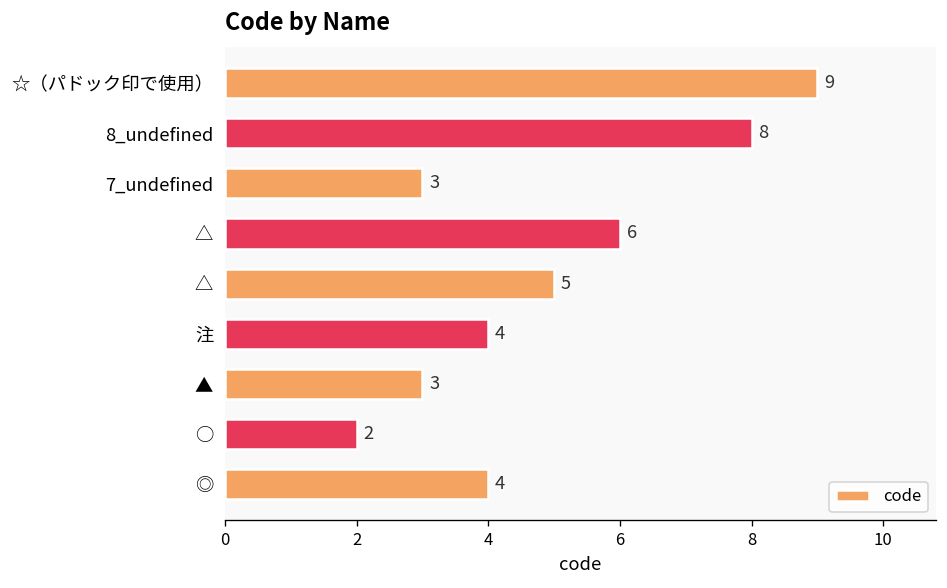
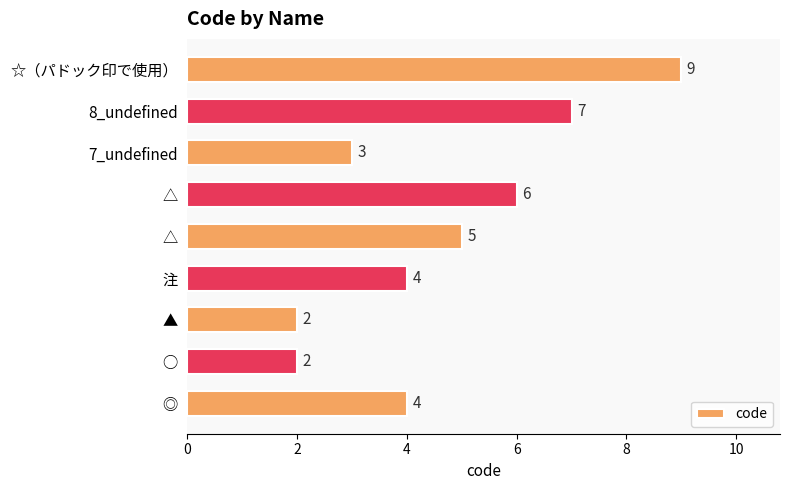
  {
    "☆（パドック印で使用）": 9,
-   "8_undefined": 8,
+   "8_undefined": 7,
    "7_undefined": 3,
    "注": 4,
-   "▲": 3,
+   "▲": 2,
    "○": 2,
    "◎": 4
  }
